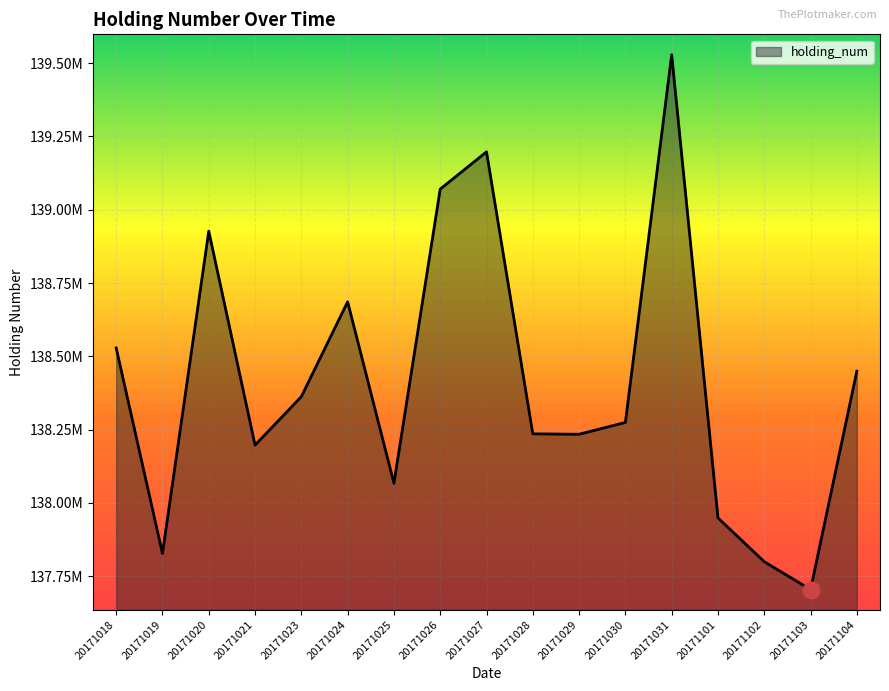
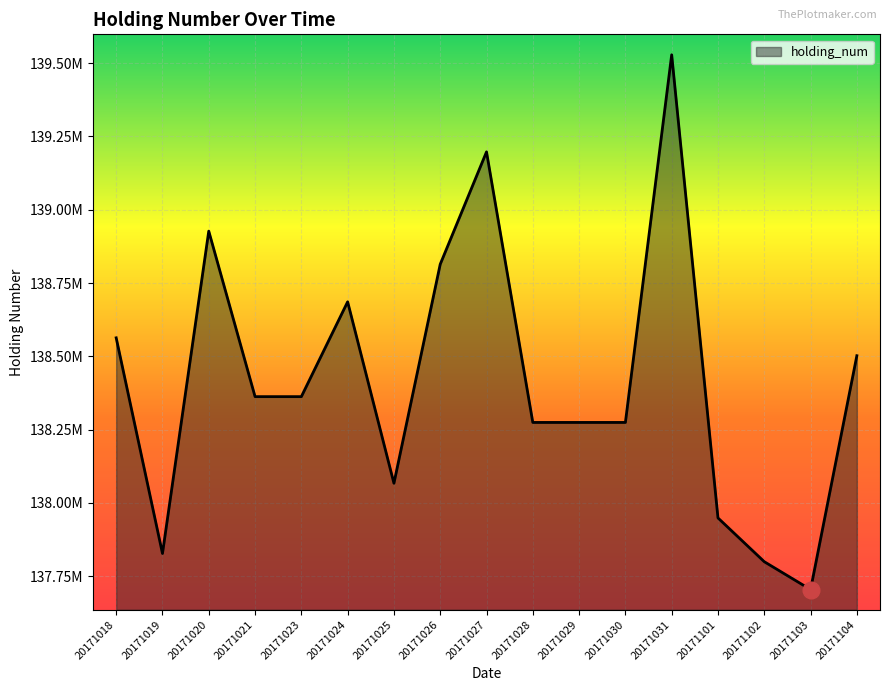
  {
    "holding_num": {
-     "20171018": 138530000,
+     "20171018": 138560000,
      "20171019": 137830000,
      "20171020": 138930000,
-     "20171021": 138200000,
+     "20171021": 138360000,
      "20171023": 138360000,
      "20171024": 138690000,
      "20171025": 138070000,
-     "20171026": 139070000,
+     "20171026": 138810000,
      "20171027": 139200000,
-     "20171028": 138240000,
-     "20171029": 138230000,
+     "20171028": 138270000,
+     "20171029": 138270000,
      "20171030": 138270000,
      "20171031": 139530000,
      "20171101": 137950000,
      "20171102": 137800000,
-     "20171104": 138450000
+     "20171104": 138500000
    }
  }
